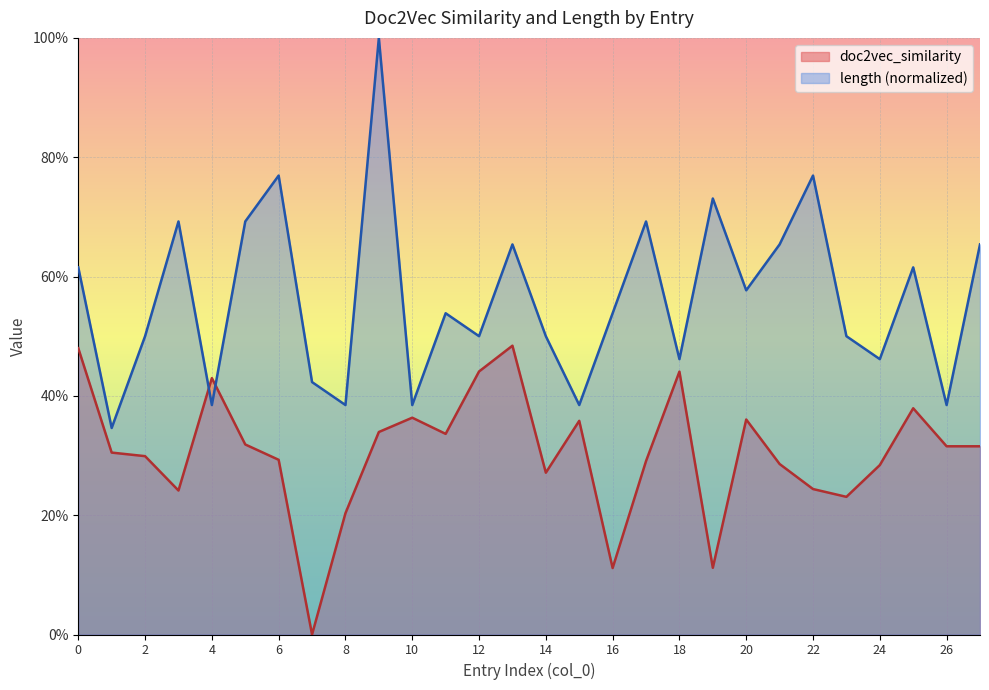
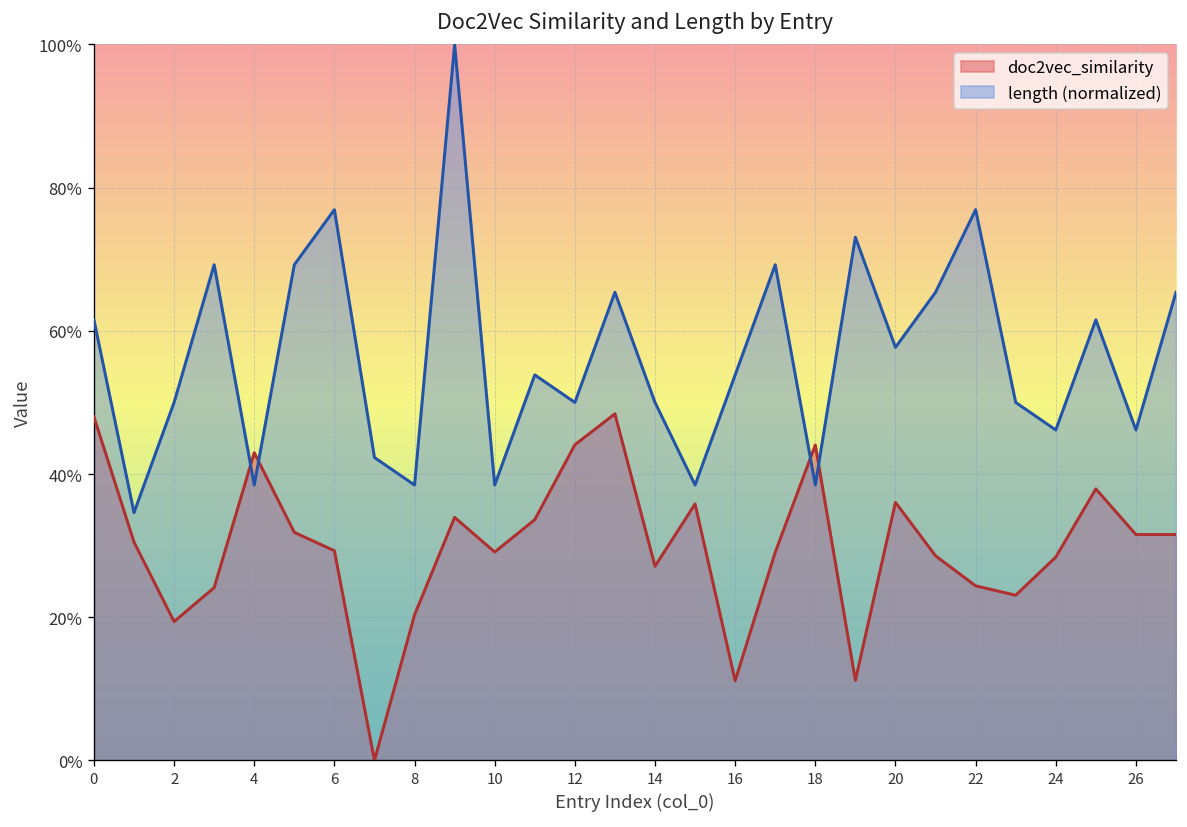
  {
    "doc2vec_similarity": {
      "0": "48%",
-     "2": "30%",
+     "2": "19%",
      "4": "43%",
      "6": "29%",
      "8": "20%",
-     "10": "36%",
+     "10": "29%",
      "12": "44%",
      "14": "27%",
      "16": "11%",
      "18": "44%",
      "20": "36%",
      "22": "24%",
      "24": "28%",
      "26": "32%"
    },
    "length (normalized)": {
      "0": "62%",
      "2": "50%",
      "4": "38%",
      "6": "77%",
      "8": "38%",
      "10": "38%",
      "12": "50%",
      "14": "50%",
      "16": "54%",
-     "18": "46%",
+     "18": "38%",
      "20": "58%",
      "22": "77%",
      "24": "46%",
-     "26": "38%"
+     "26": "46%"
    }
  }
